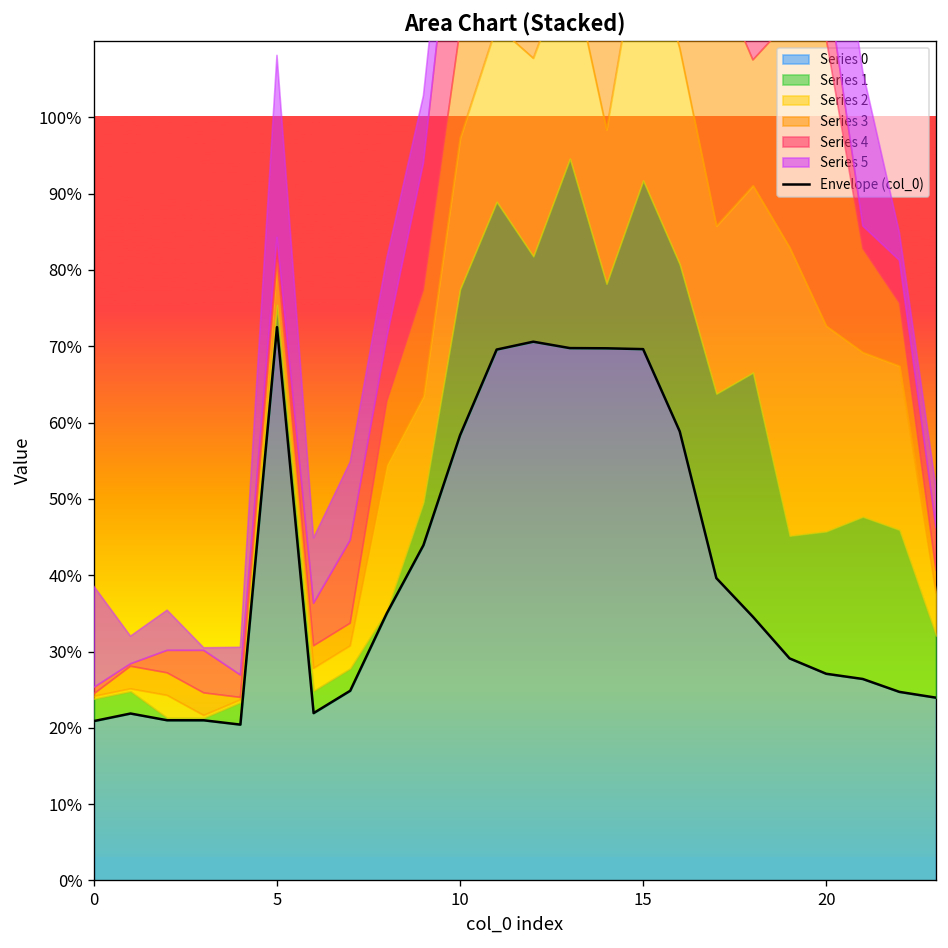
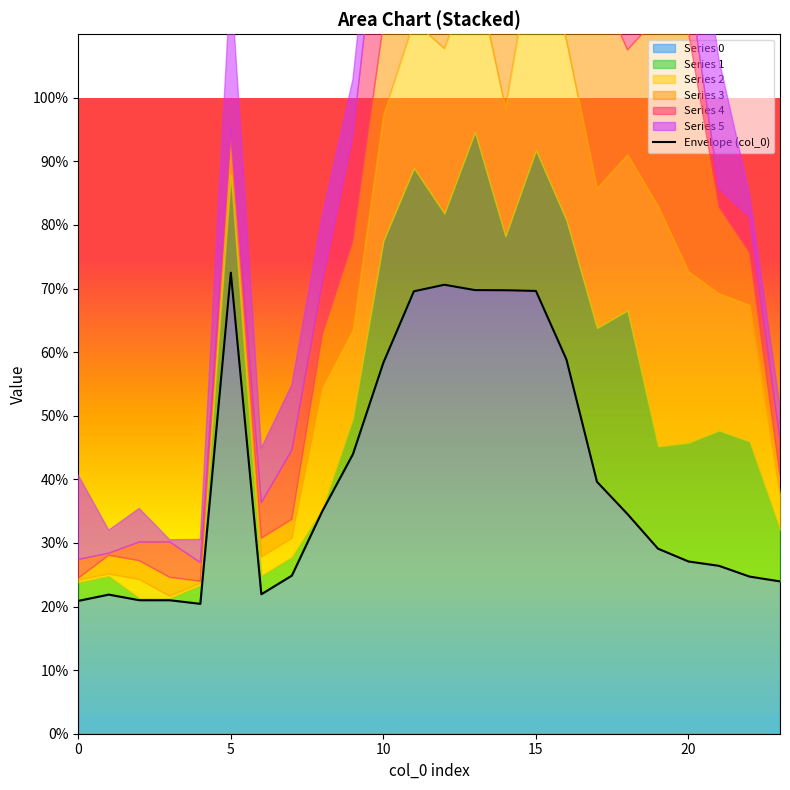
  {
    "Series 0": {
      "0": "21%",
      "5": "73%",
      "10": "58%",
      "15": "70%",
      "20": "27%"
    },
    "Series 1": {
-     "5": "3%",
+     "5": "15%",
      "10": "19%",
      "15": "22%",
      "20": "19%"
    },
    "Series 4": {
-     "0": "1%",
-     "5": "3%"
+     "0": "3%",
+     "5": "1%"
    },
    "Series 5": {
      "0": "13%"
    }
  }
